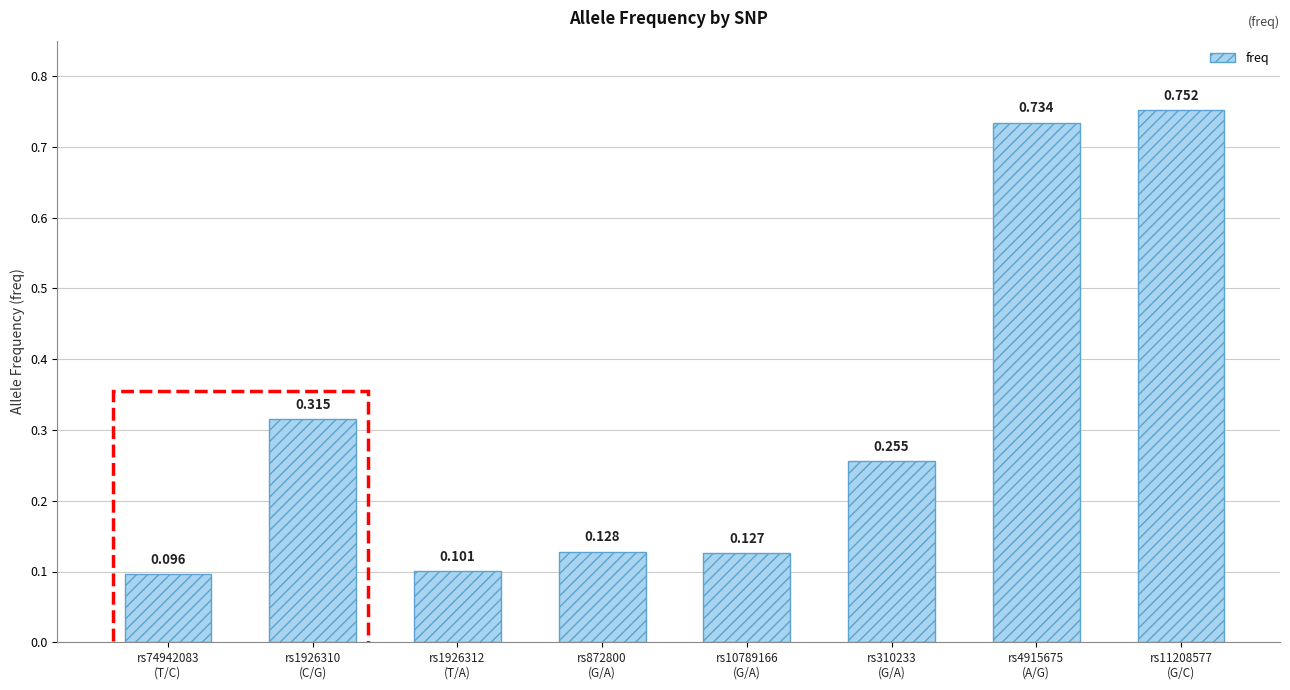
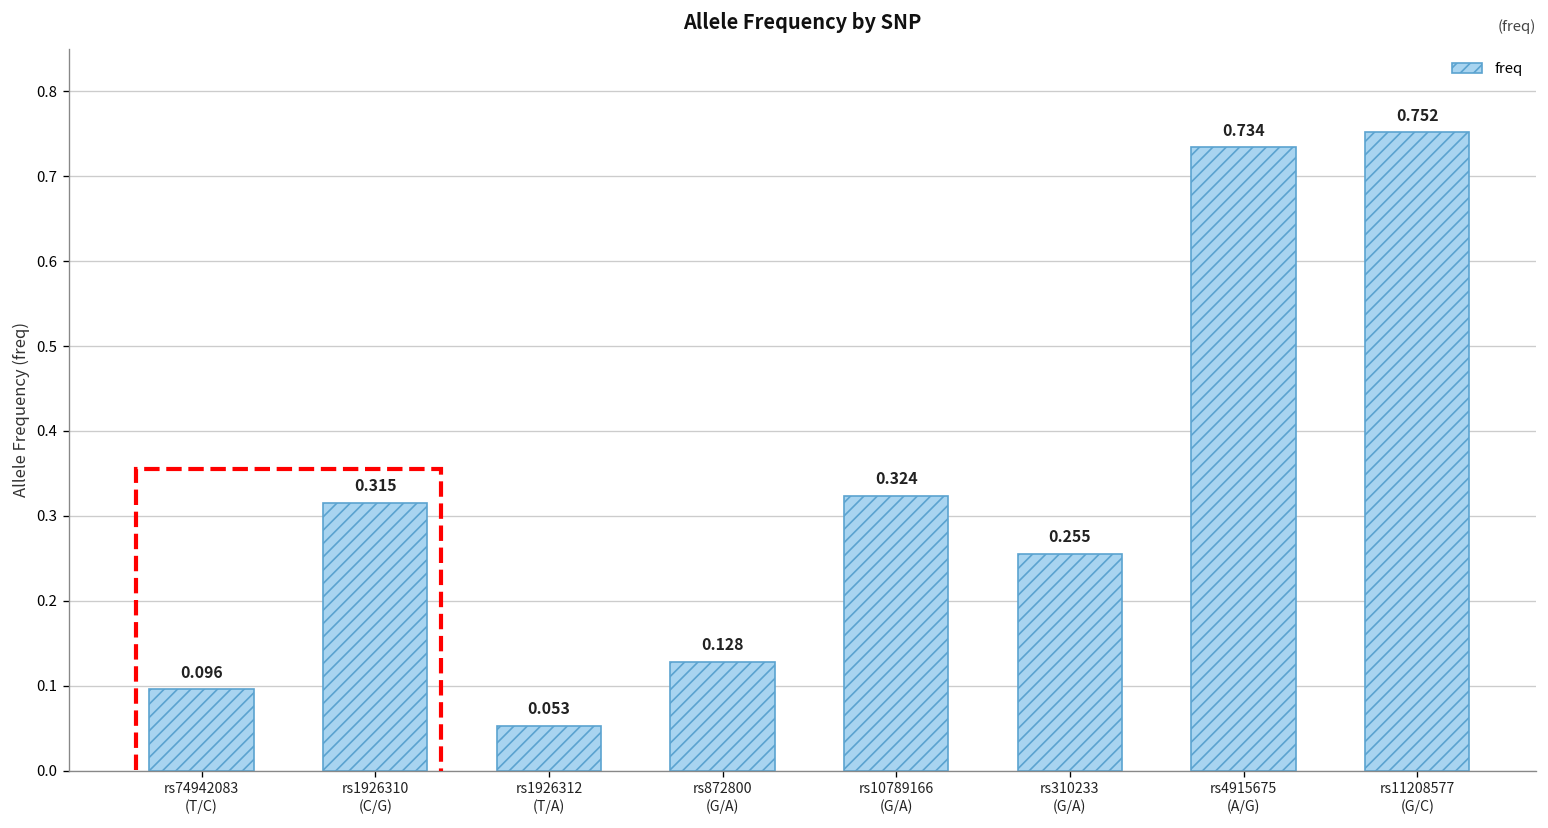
  {
    "rs74942083 (T/C)": 0.096,
    "rs1926310 (C/G)": 0.315,
-   "rs1926312 (T/A)": 0.101,
+   "rs1926312 (T/A)": 0.053,
    "rs872800 (G/A)": 0.128,
-   "rs10789166 (G/A)": 0.127,
+   "rs10789166 (G/A)": 0.324,
    "rs310233 (G/A)": 0.255,
    "rs4915675 (A/G)": 0.734,
    "rs11208577 (G/C)": 0.752
  }
